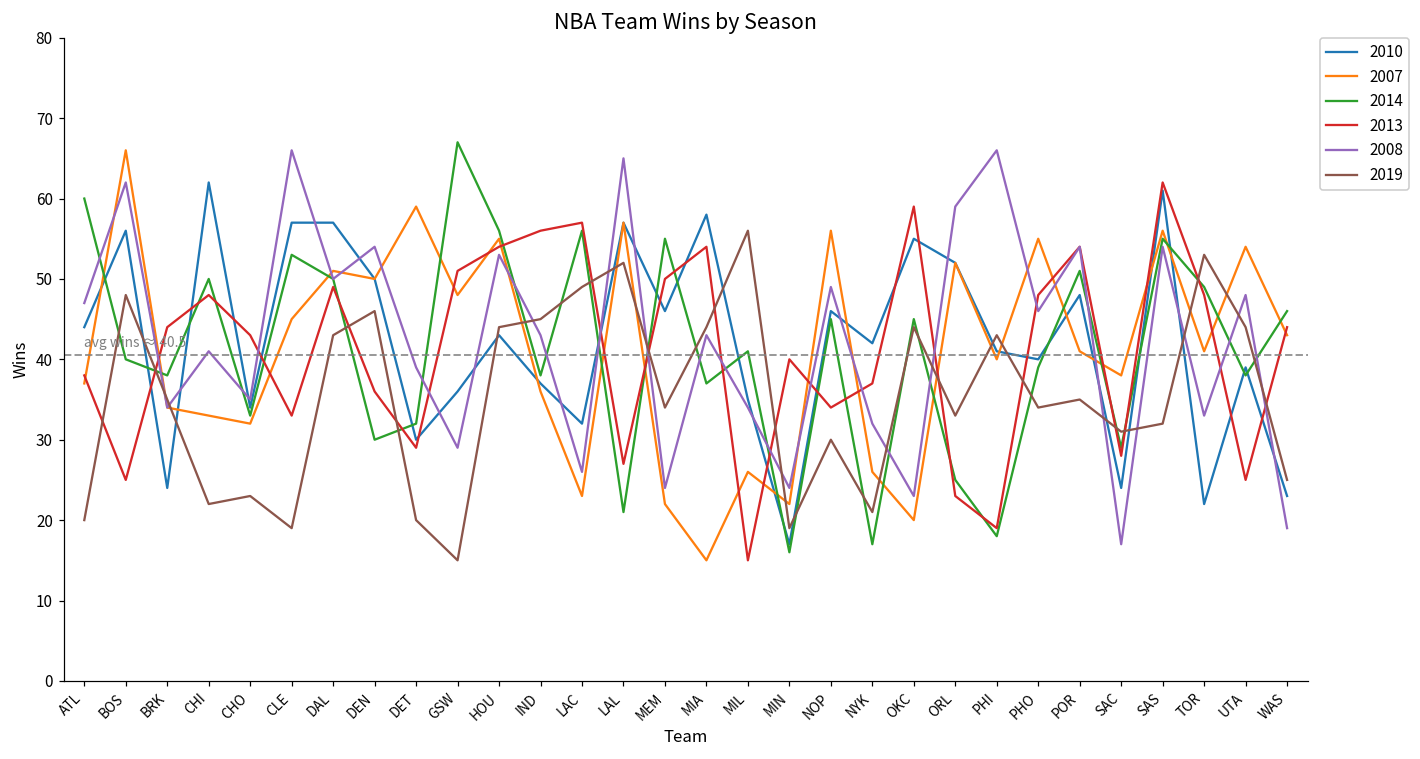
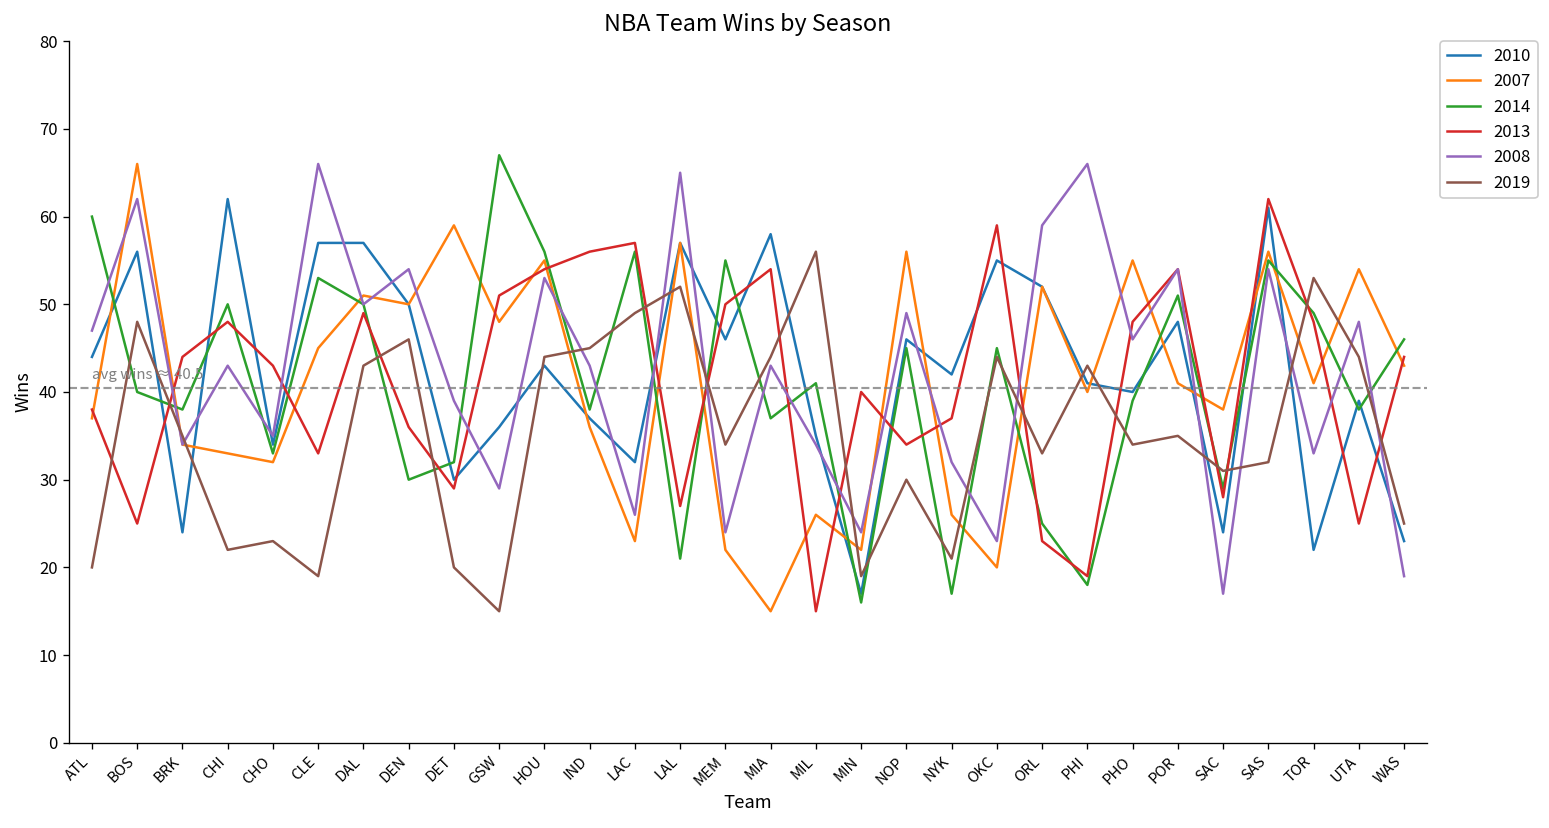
  {
    "2010": {
      "BOS": 56,
      "BRK": 24,
      "CHI": 62,
      "CHO": 34,
      "CLE": 57,
      "DAL": 57,
      "DET": 30,
      "GSW": 36,
      "HOU": 43,
      "IND": 37,
      "LAC": 32,
      "MEM": 46,
      "MIA": 58,
      "MIL": 35,
      "MIN": 17,
      "NOP": 46,
      "NYK": 42,
      "OKC": 55,
      "PHI": 41,
      "PHO": 40,
      "POR": 48,
      "SAC": 24,
      "SAS": 61,
      "TOR": 22,
      "UTA": 39,
      "WAS": 23
    },
    "2007": {
      "ATL": 37,
      "BOS": 66,
      "CHI": 33,
      "CHO": 32,
      "CLE": 45,
      "DAL": 51,
      "DET": 59,
      "GSW": 48,
      "HOU": 55,
      "IND": 36,
      "LAC": 23,
      "MEM": 22,
      "MIA": 15,
      "MIL": 26,
      "MIN": 22,
      "NOP": 56,
      "NYK": 26,
      "OKC": 20,
      "PHI": 40,
      "PHO": 55,
      "POR": 41,
      "SAC": 38,
      "SAS": 56,
      "TOR": 41,
      "UTA": 54,
      "WAS": 43
    },
    "2014": {
      "ATL": 60,
      "BRK": 38,
      "CHI": 50,
      "CHO": 33,
      "CLE": 53,
      "DEN": 30,
      "DET": 32,
      "GSW": 67,
      "HOU": 56,
      "IND": 38,
      "LAC": 56,
      "LAL": 21,
      "MEM": 55,
      "MIA": 37,
      "MIL": 41,
      "MIN": 16,
      "NOP": 45,
      "NYK": 17,
      "OKC": 45,
      "ORL": 25,
      "PHI": 18,
      "PHO": 39,
      "POR": 51,
      "SAC": 29,
      "SAS": 55,
      "TOR": 49,
      "UTA": 38,
      "WAS": 46
    },
    "2013": {
      "ATL": 38,
      "BOS": 25,
      "CHI": 48,
      "CHO": 43,
      "CLE": 33,
      "DAL": 49,
      "DEN": 36,
      "DET": 29,
      "GSW": 51,
      "HOU": 54,
      "IND": 56,
      "LAC": 57,
      "LAL": 27,
      "MEM": 50,
      "MIA": 54,
      "MIL": 15,
      "MIN": 40,
      "NOP": 34,
      "NYK": 37,
      "OKC": 59,
      "ORL": 23,
      "PHI": 19,
      "PHO": 48,
      "SAC": 28,
      "SAS": 62,
      "TOR": 48,
      "UTA": 25,
      "WAS": 44
    },
    "2008": {
      "ATL": 47,
      "BOS": 62,
-     "CHI": 41,
+     "CHI": 43,
      "CHO": 35,
      "CLE": 66,
      "DEN": 54,
      "DET": 39,
      "GSW": 29,
      "HOU": 53,
      "IND": 43,
      "LAC": 26,
      "LAL": 65,
      "MEM": 24,
      "MIA": 43,
      "MIL": 34,
      "MIN": 24,
      "NOP": 49,
      "NYK": 32,
      "OKC": 23,
      "ORL": 59,
      "PHI": 66,
      "PHO": 46,
      "SAC": 17,
      "SAS": 54,
      "TOR": 33,
      "UTA": 48,
      "WAS": 19
    },
    "2019": {
      "ATL": 20,
      "BOS": 48,
      "BRK": 35,
      "CHI": 22,
      "CHO": 23,
      "CLE": 19,
      "DAL": 43,
      "DEN": 46,
      "DET": 20,
      "GSW": 15,
      "HOU": 44,
      "IND": 45,
      "LAC": 49,
      "LAL": 52,
      "MEM": 34,
      "MIA": 44,
      "MIL": 56,
      "MIN": 19,
      "NOP": 30,
      "NYK": 21,
      "OKC": 44,
      "ORL": 33,
      "PHI": 43,
      "PHO": 34,
      "POR": 35,
      "SAC": 31,
      "SAS": 32,
      "TOR": 53,
      "UTA": 44,
      "WAS": 25
    }
  }
